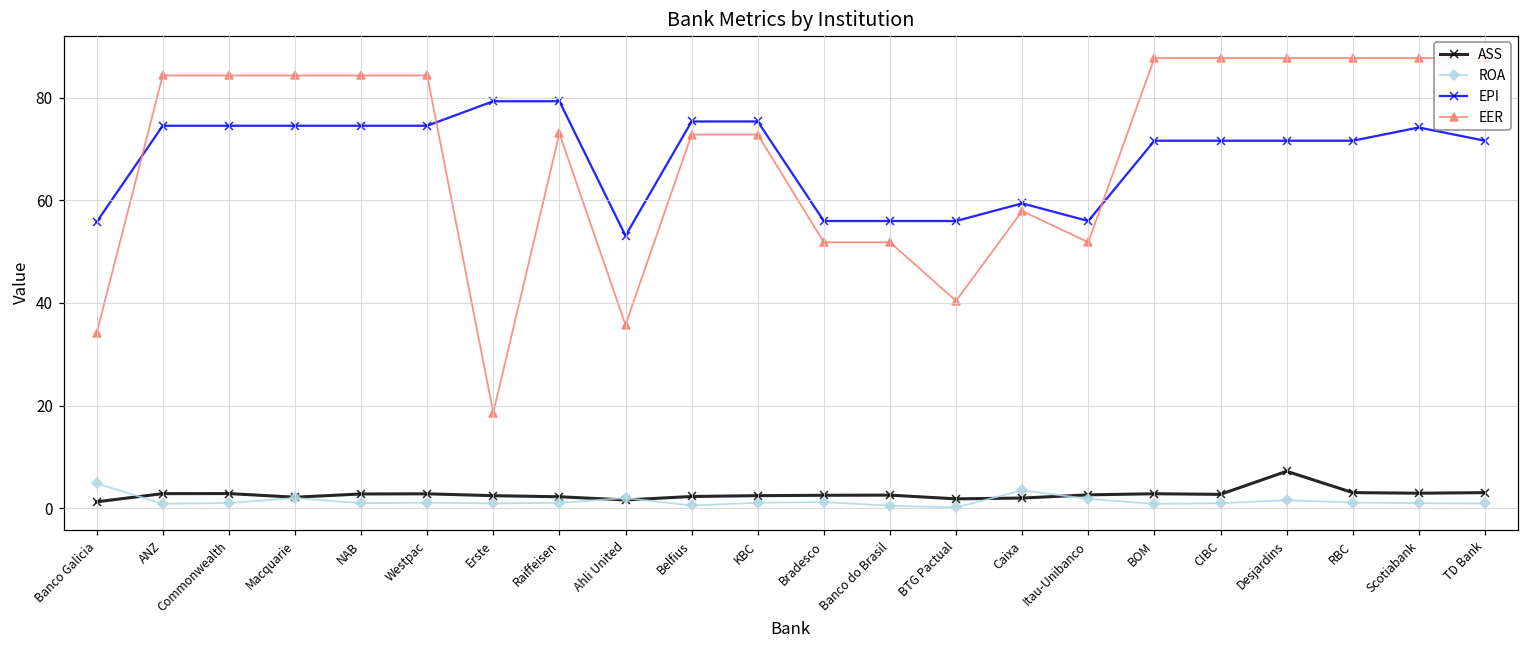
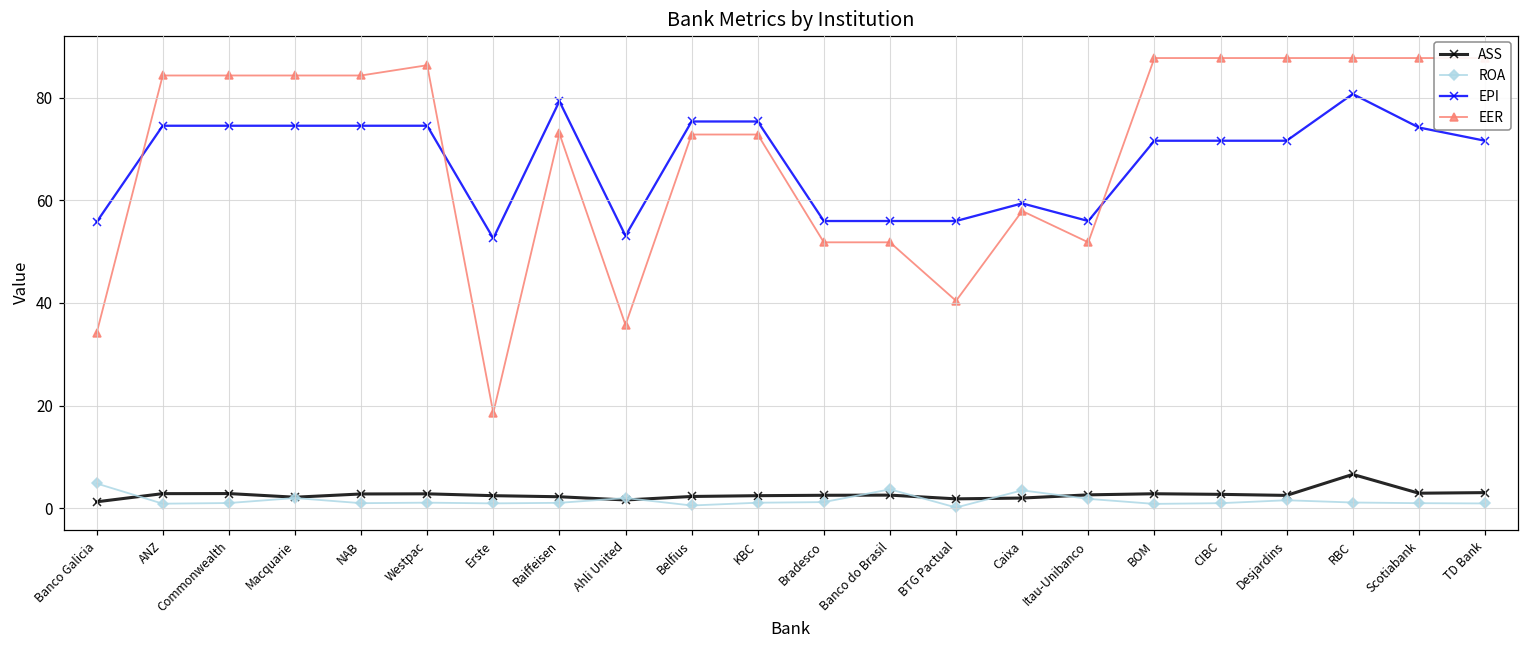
  {
    "ASS": {
      "Banco Galicia": 1,
      "ANZ": 3,
      "Commonwealth": 3,
      "NAB": 3,
      "Westpac": 3,
      "Erste": 2,
      "Raiffeisen": 2,
      "Belfius": 2,
      "KBC": 2,
      "Bradesco": 3,
      "Banco do Brasil": 3,
      "BTG Pactual": 2,
      "Caixa": 2,
      "Itau-Unibanco": 3,
      "BOM": 3,
      "CIBC": 3,
-     "Desjardins": 7,
-     "RBC": 3,
+     "Desjardins": 2,
+     "RBC": 7,
      "Scotiabank": 3,
      "TD Bank": 3
    },
    "ROA": {
      "Banco Galicia": 5,
      "ANZ": 1,
      "Commonwealth": 1,
      "NAB": 1,
      "Westpac": 1,
      "Erste": 1,
      "Raiffeisen": 1,
      "Belfius": 1,
      "KBC": 1,
      "Bradesco": 1,
-     "Banco do Brasil": 0,
+     "Banco do Brasil": 4,
      "BTG Pactual": 0,
      "Caixa": 3,
      "Itau-Unibanco": 2,
      "BOM": 1,
      "CIBC": 1,
      "Desjardins": 2,
      "RBC": 1,
      "Scotiabank": 1,
      "TD Bank": 1
    },
    "EPI": {
      "Banco Galicia": 56,
      "ANZ": 75,
      "Commonwealth": 75,
      "Macquarie": 75,
      "NAB": 75,
      "Westpac": 75,
-     "Erste": 79,
+     "Erste": 53,
      "Raiffeisen": 79,
      "Ahli United": 53,
      "Belfius": 75,
      "KBC": 75,
      "Bradesco": 56,
      "Banco do Brasil": 56,
      "BTG Pactual": 56,
      "Caixa": 59,
      "Itau-Unibanco": 56,
      "BOM": 72,
      "CIBC": 72,
      "Desjardins": 72,
-     "RBC": 72,
+     "RBC": 81,
      "Scotiabank": 74,
      "TD Bank": 72
    },
    "EER": {
      "Banco Galicia": 34,
      "ANZ": 84,
      "Commonwealth": 84,
      "Macquarie": 84,
      "NAB": 84,
-     "Westpac": 84,
+     "Westpac": 86,
      "Erste": 19,
      "Raiffeisen": 73,
      "Ahli United": 36,
      "Belfius": 73,
      "KBC": 73,
      "Bradesco": 52,
      "Banco do Brasil": 52,
      "BTG Pactual": 40,
      "Caixa": 58,
      "Itau-Unibanco": 52,
      "BOM": 88,
      "CIBC": 88,
      "Desjardins": 88,
      "RBC": 88,
      "Scotiabank": 88
    }
  }
